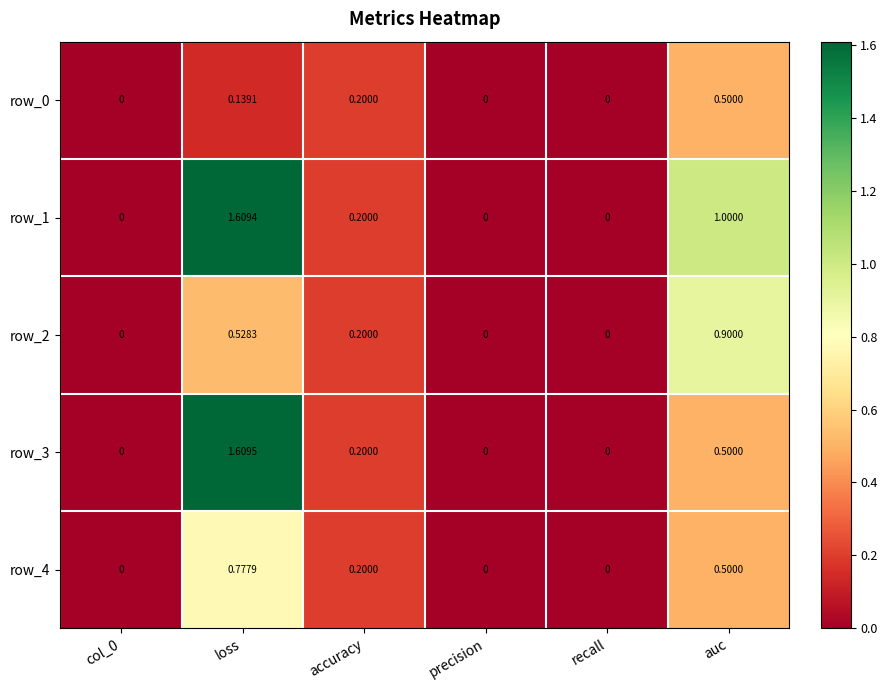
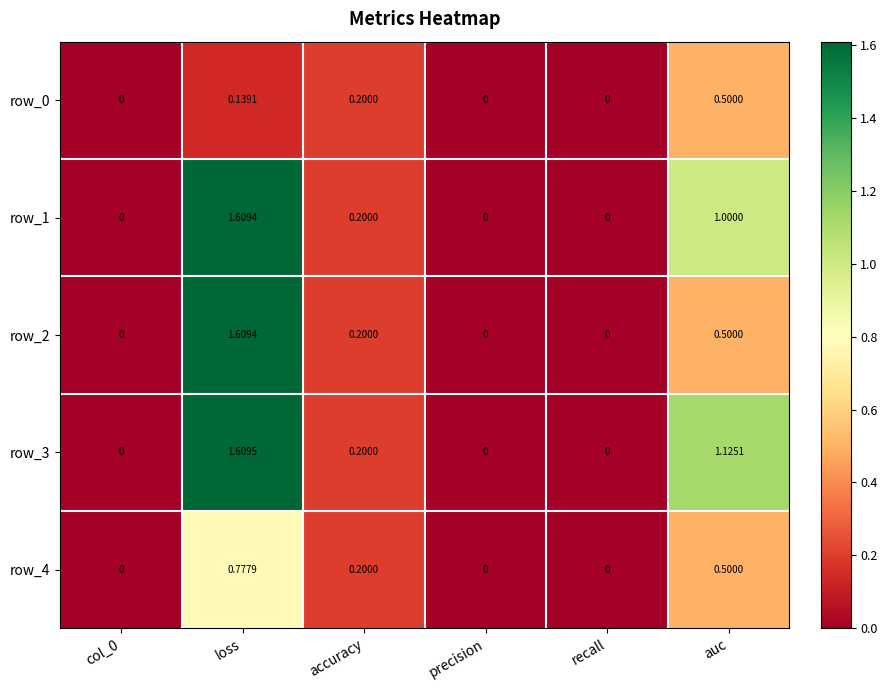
  {
    "row_0": {
      "col_0": 0,
      "loss": 0.1391,
      "accuracy": 0.2000,
      "precision": 0,
      "recall": 0,
      "auc": 0.5000
    },
    "row_1": {
      "col_0": 0,
      "loss": 1.6094,
      "accuracy": 0.2000,
      "precision": 0,
      "recall": 0,
      "auc": 1.0000
    },
    "row_2": {
      "col_0": 0,
-     "loss": 0.5283,
+     "loss": 1.6094,
      "accuracy": 0.2000,
      "precision": 0,
      "recall": 0,
-     "auc": 0.9000
+     "auc": 0.5000
    },
    "row_3": {
      "col_0": 0,
      "loss": 1.6095,
      "accuracy": 0.2000,
      "precision": 0,
      "recall": 0,
-     "auc": 0.5000
+     "auc": 1.1251
    },
    "row_4": {
      "col_0": 0,
      "loss": 0.7779,
      "accuracy": 0.2000,
      "precision": 0,
      "recall": 0,
      "auc": 0.5000
    }
  }
